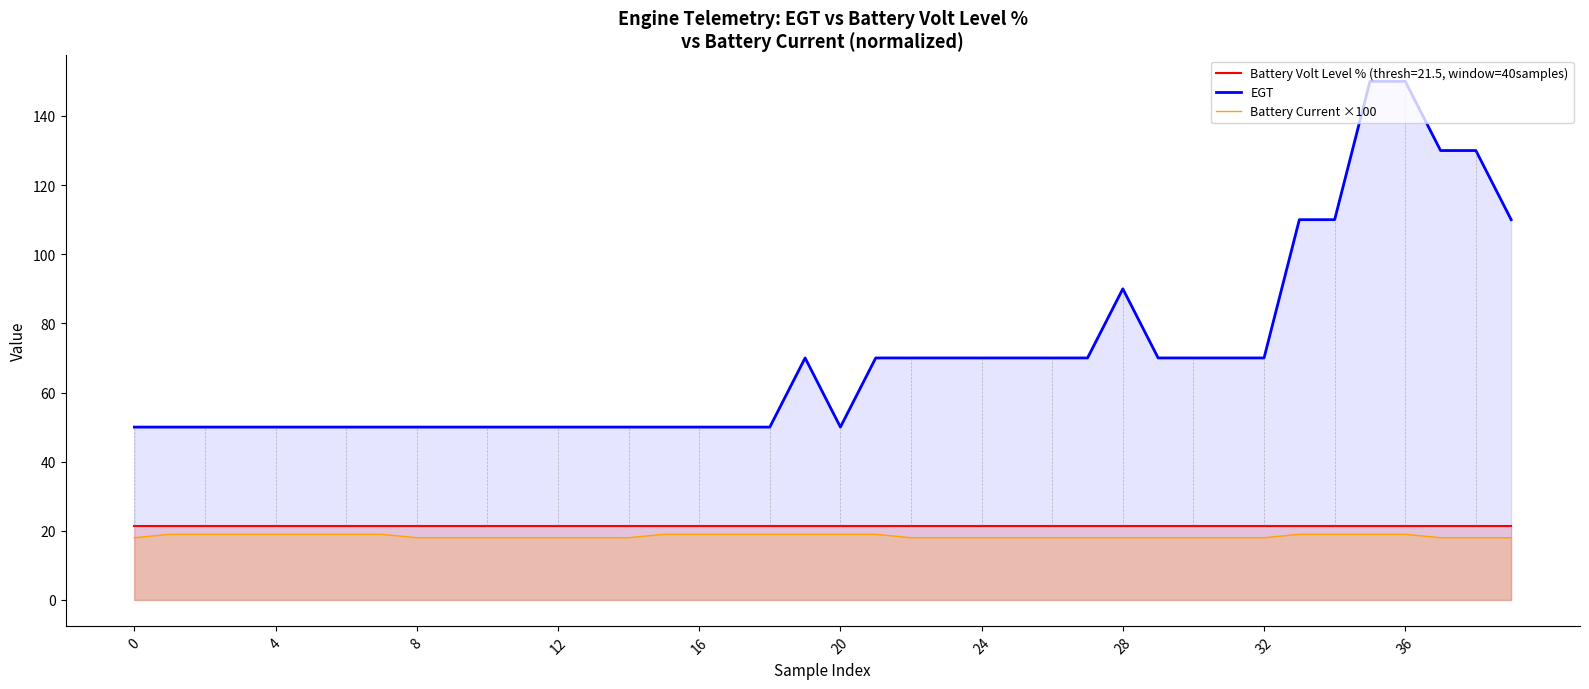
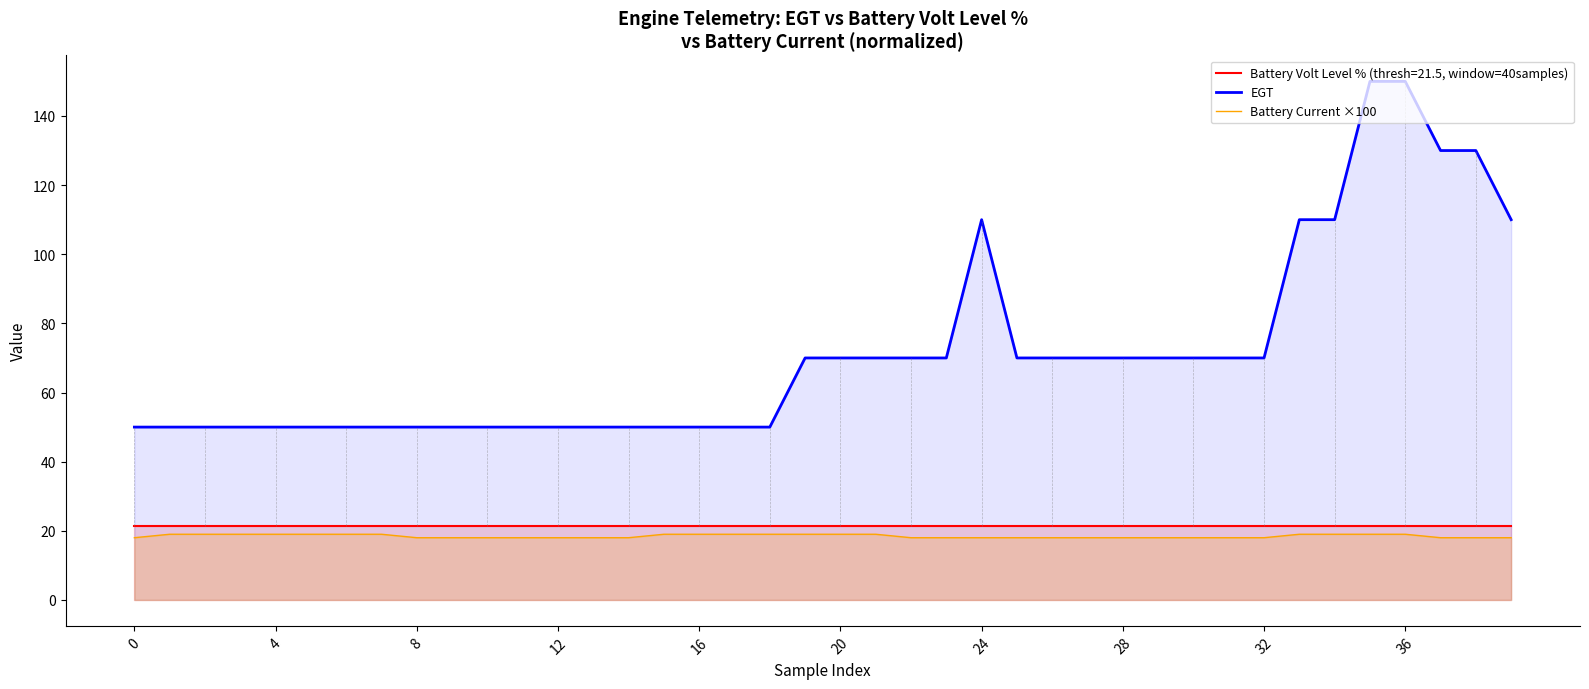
  {
    "EGT": {
-     "20": 50,
-     "24": 70,
-     "28": 90
+     "20": 70,
+     "24": 110,
+     "28": 70
    },
    "Battery Current ×100": {
      "0": 18,
      "4": 19,
      "8": 18,
      "12": 18,
      "16": 19,
      "20": 19,
      "24": 18,
      "28": 18,
      "32": 18,
      "36": 19
    }
  }
